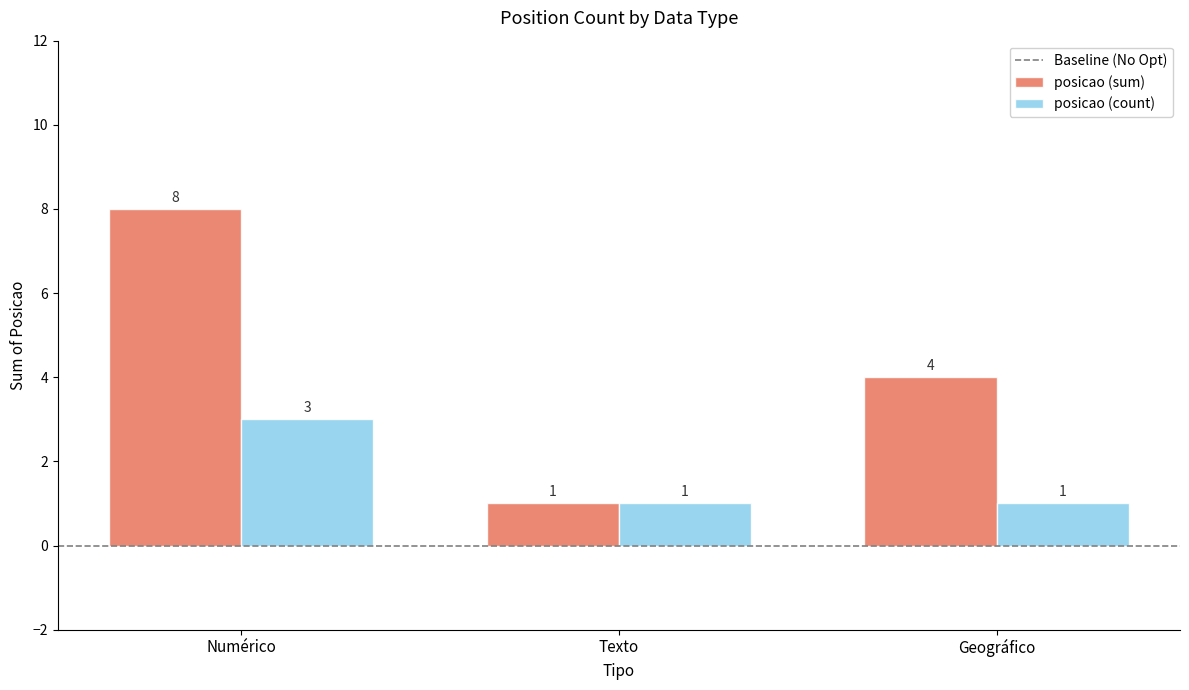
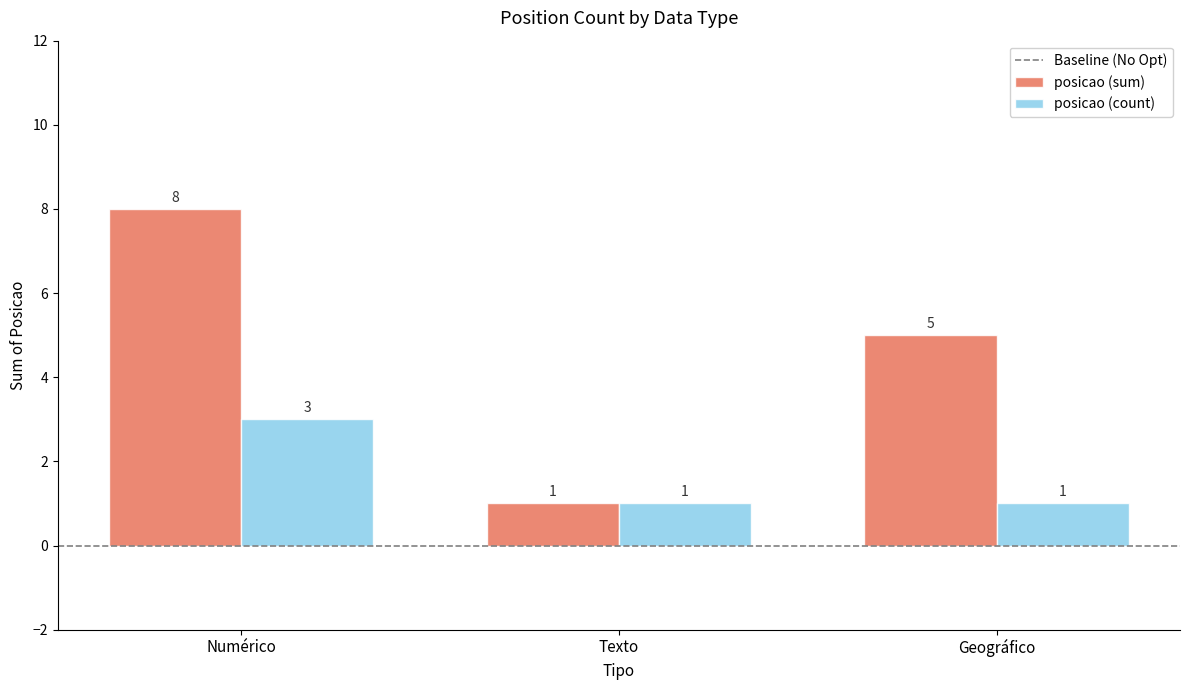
  {
    "posicao (sum)": {
      "Numérico": 8,
      "Texto": 1,
-     "Geográfico": 4
+     "Geográfico": 5
    },
    "posicao (count)": {
      "Numérico": 3,
      "Texto": 1,
      "Geográfico": 1
    }
  }
